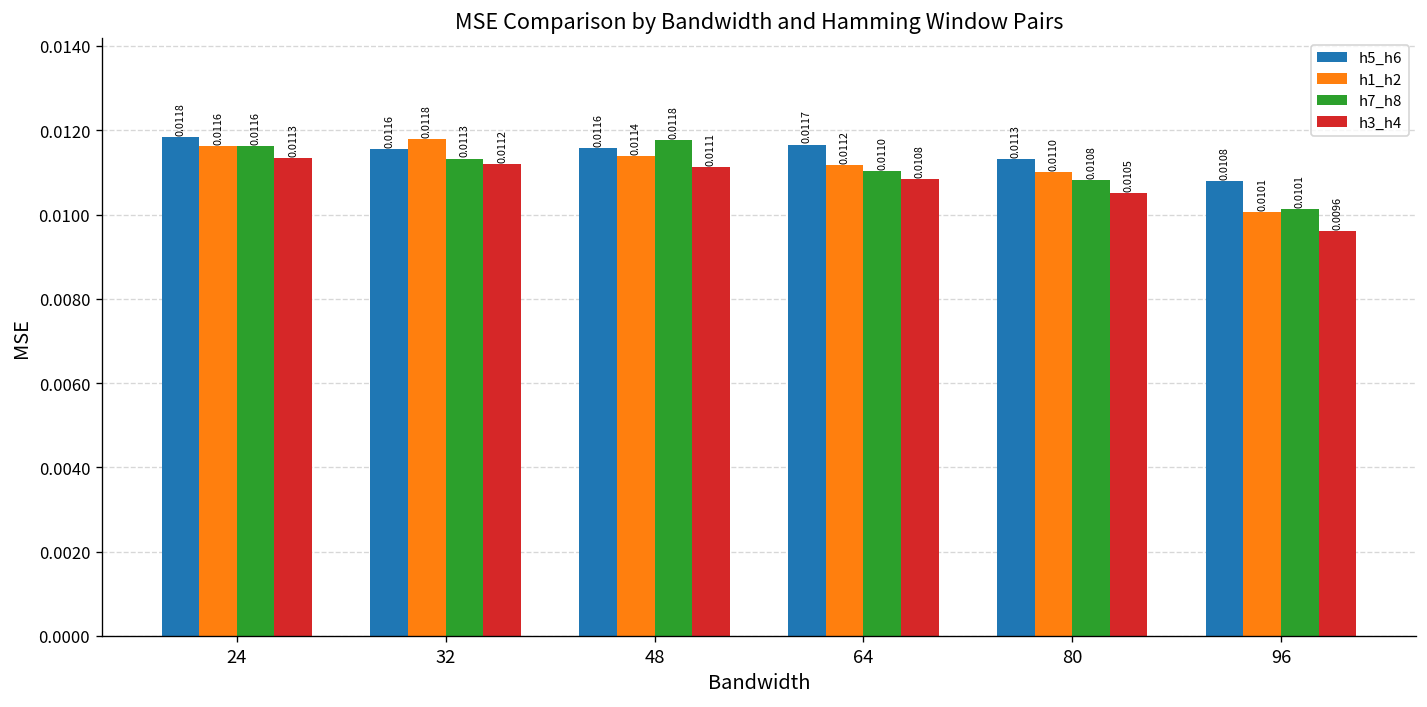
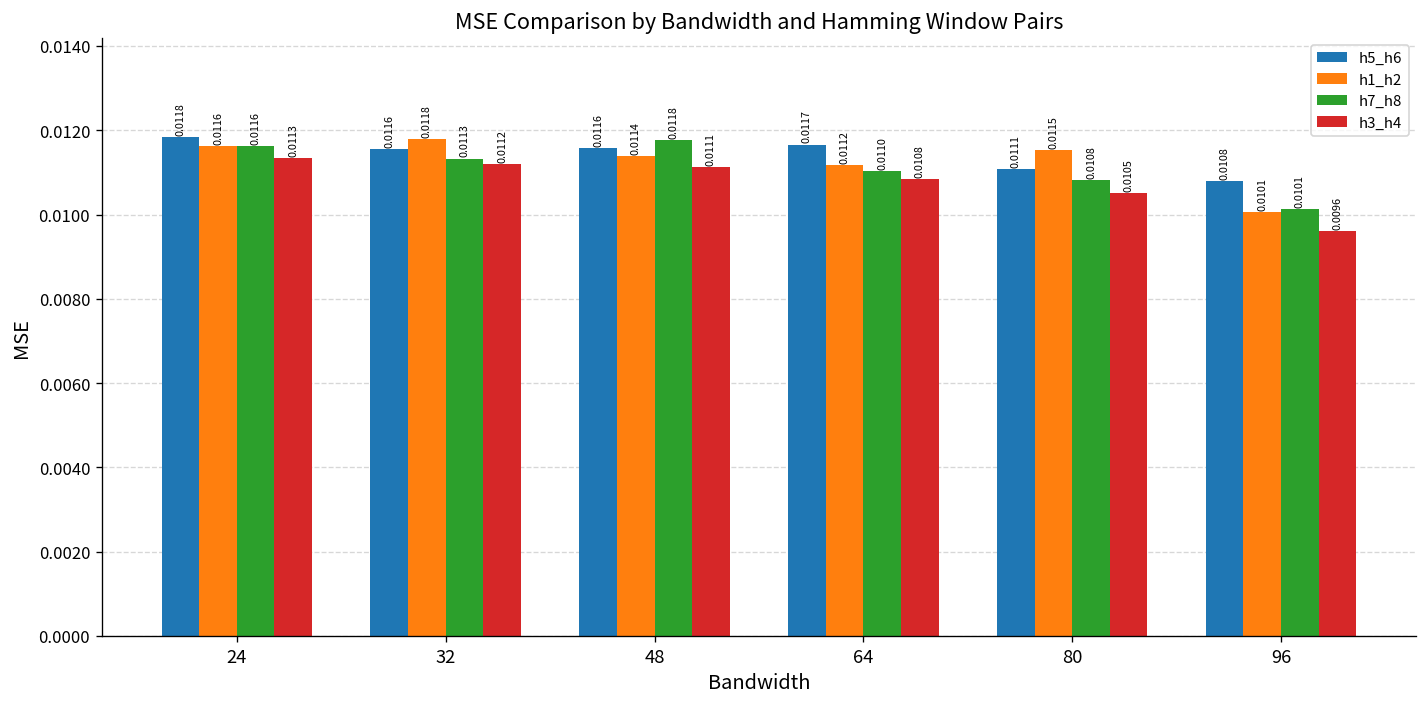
  {
    "h5_h6": {
      "24": 0.0118,
      "32": 0.0116,
      "48": 0.0116,
      "64": 0.0117,
-     "80": 0.0113,
+     "80": 0.0111,
      "96": 0.0108
    },
    "h1_h2": {
      "24": 0.0116,
      "32": 0.0118,
      "48": 0.0114,
      "64": 0.0112,
-     "80": 0.0110,
+     "80": 0.0115,
      "96": 0.0101
    },
    "h7_h8": {
      "24": 0.0116,
      "32": 0.0113,
      "48": 0.0118,
      "64": 0.0110,
      "80": 0.0108,
      "96": 0.0101
    },
    "h3_h4": {
      "24": 0.0113,
      "32": 0.0112,
      "48": 0.0111,
      "64": 0.0108,
      "80": 0.0105,
      "96": 0.0096
    }
  }
